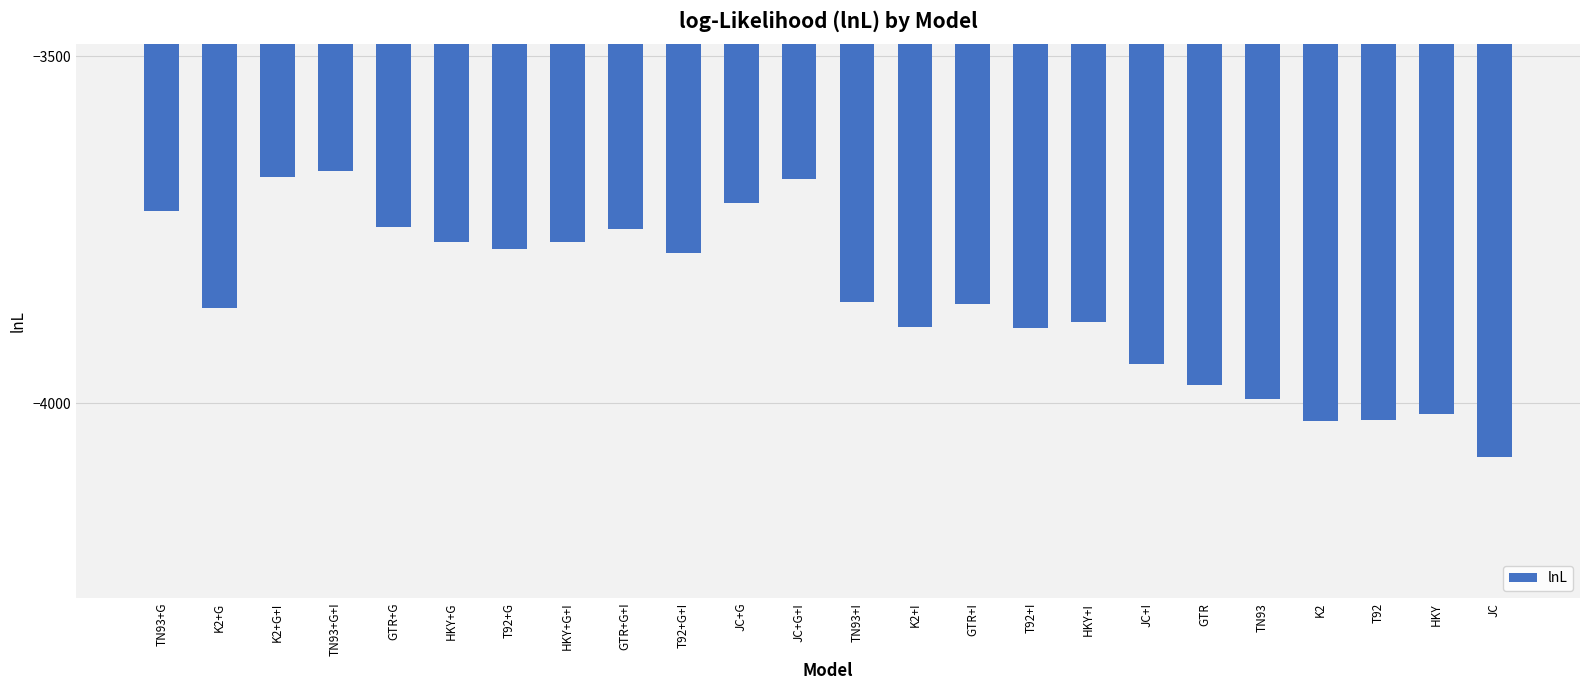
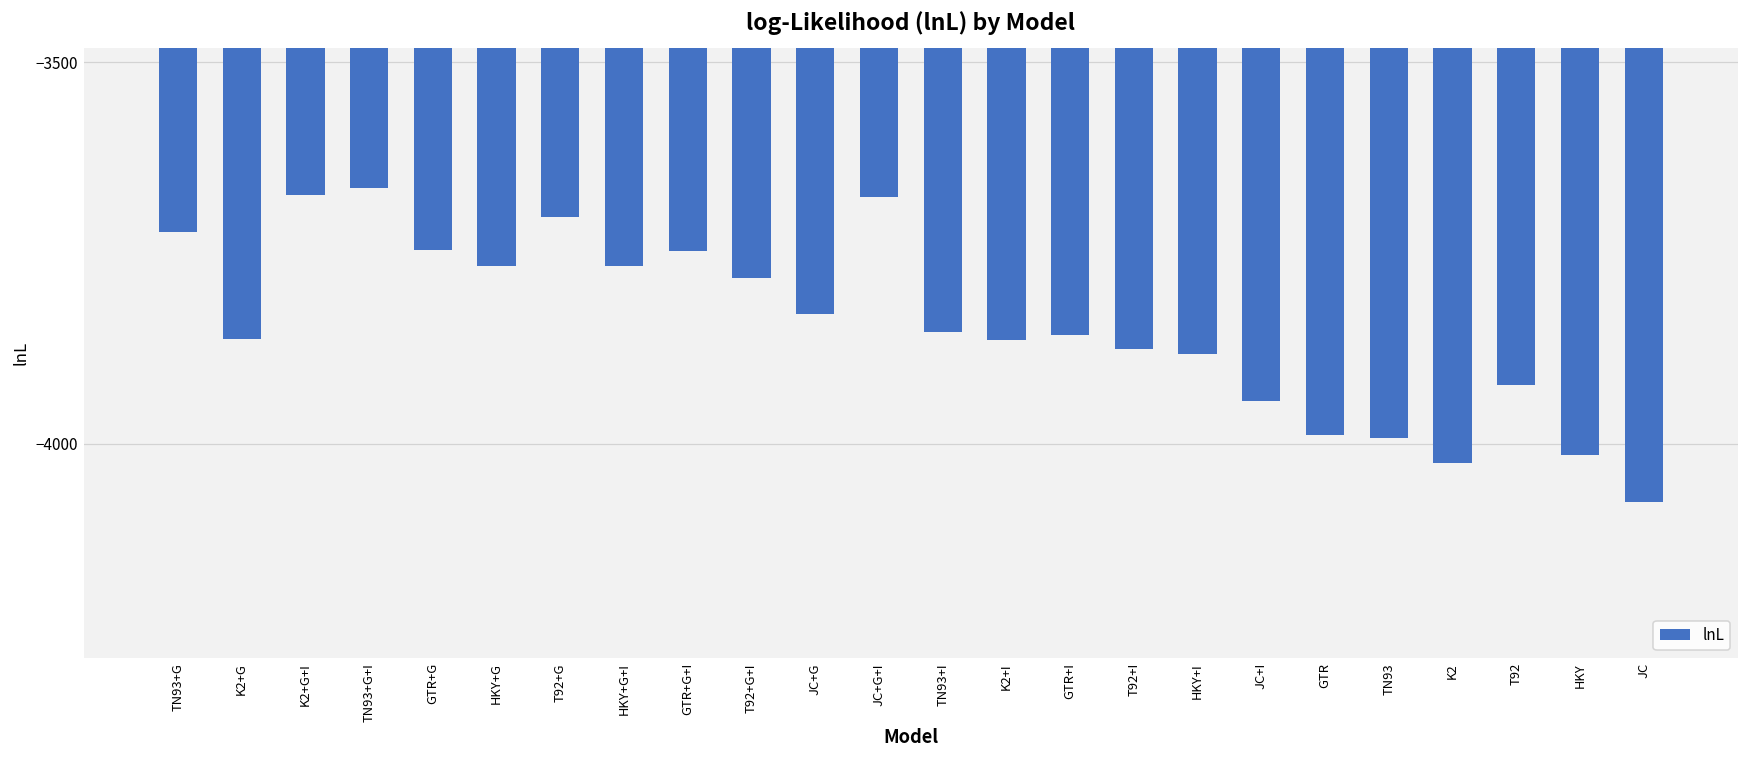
  {
    "TN93+G": -3720,
    "K2+G": -3860,
    "K2+G+I": -3670,
    "TN93+G+I": -3670,
    "GTR+G": -3750,
    "HKY+G": -3770,
-   "T92+G": -3780,
+   "T92+G": -3700,
    "HKY+G+I": -3770,
    "GTR+G+I": -3750,
    "T92+G+I": -3780,
-   "JC+G": -3710,
+   "JC+G": -3830,
    "JC+G+I": -3680,
    "TN93+I": -3850,
-   "K2+I": -3890,
+   "K2+I": -3860,
    "GTR+I": -3860,
-   "T92+I": -3890,
+   "T92+I": -3880,
    "HKY+I": -3880,
    "JC+I": -3940,
-   "GTR": -3970,
+   "GTR": -3990,
    "TN93": -3990,
    "K2": -4030,
-   "T92": -4020,
+   "T92": -3920,
    "HKY": -4020,
    "JC": -4080
  }
